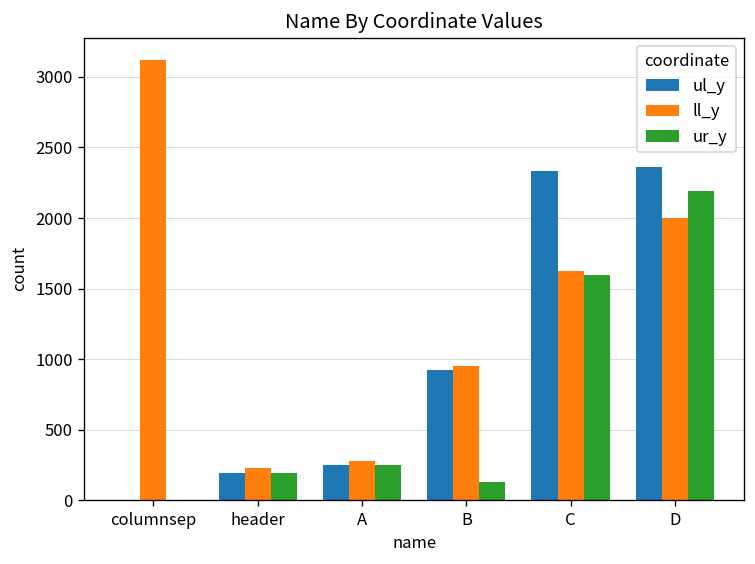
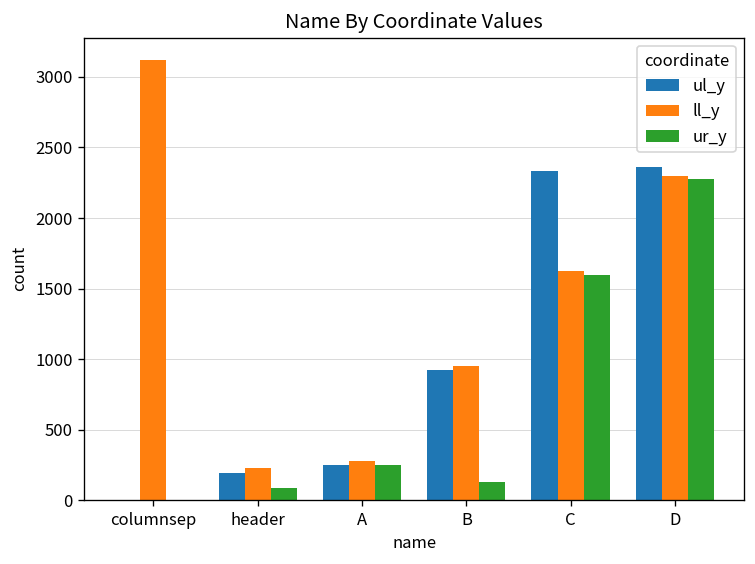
  {
    "ul_y": {
      "columnsep": 0,
      "header": 190,
      "A": 250,
      "B": 920,
      "C": 2340,
      "D": 2360
    },
    "ll_y": {
      "columnsep": 3120,
      "header": 230,
      "A": 280,
      "B": 950,
      "C": 1630,
-     "D": 2000
+     "D": 2300
    },
    "ur_y": {
      "columnsep": 0,
-     "header": 190,
+     "header": 80,
      "A": 250,
      "B": 130,
      "C": 1600,
-     "D": 2190
+     "D": 2280
    }
  }
